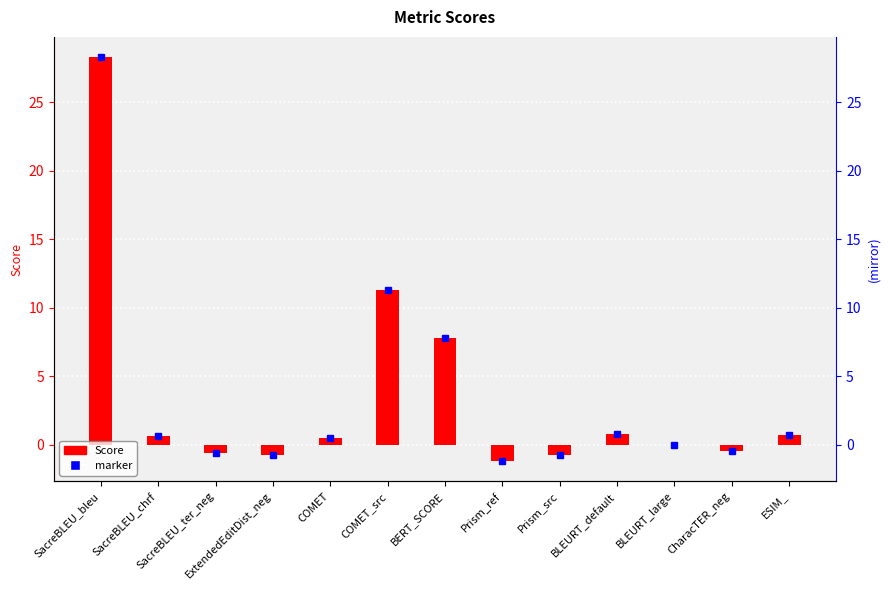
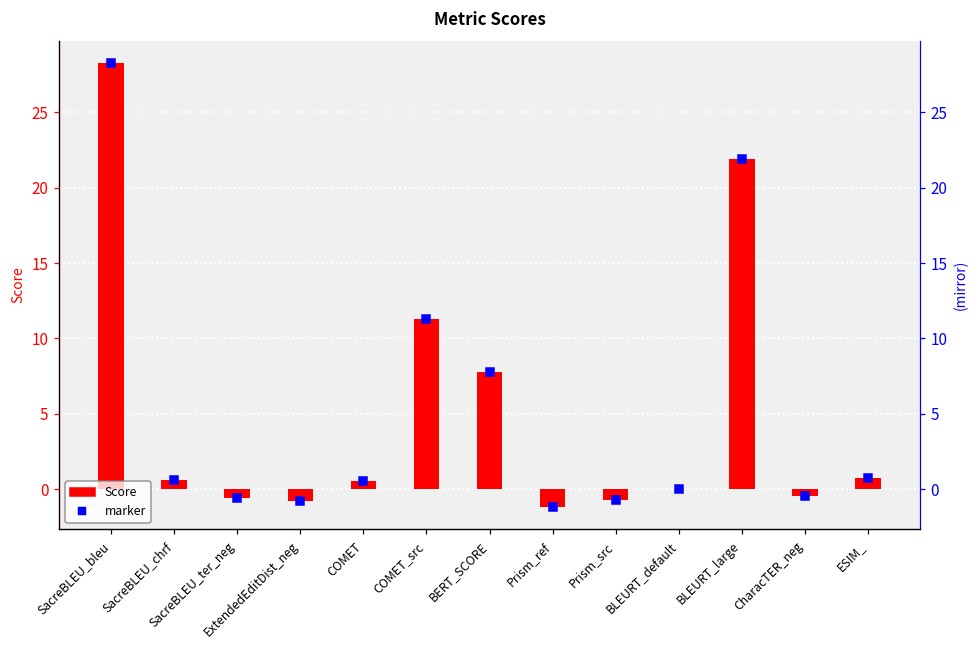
  {
    "Score": {
      "SacreBLEU_bleu": 28.3,
      "SacreBLEU_chrf": 0.6,
      "SacreBLEU_ter_neg": -0.6,
      "ExtendedEditDist_neg": -0.8,
      "COMET": 0.5,
      "COMET_src": 11.3,
      "BERT_SCORE": 7.8,
      "Prism_ref": -1.2,
      "Prism_src": -0.7,
-     "BLEURT_default": 0.8,
-     "BLEURT_large": 0.0,
+     "BLEURT_default": 0.0,
+     "BLEURT_large": 21.9,
      "CharacTER_neg": -0.4,
      "ESIM_": 0.7
    }
  }
